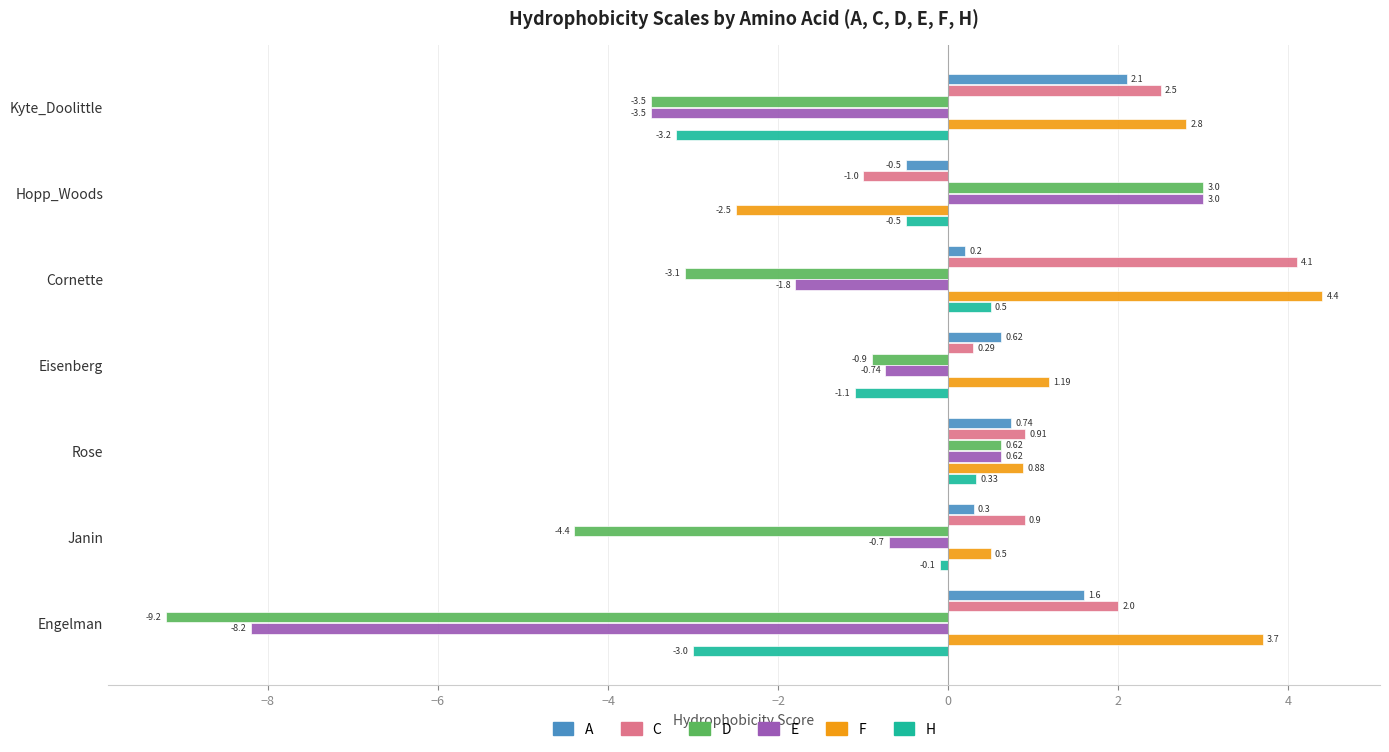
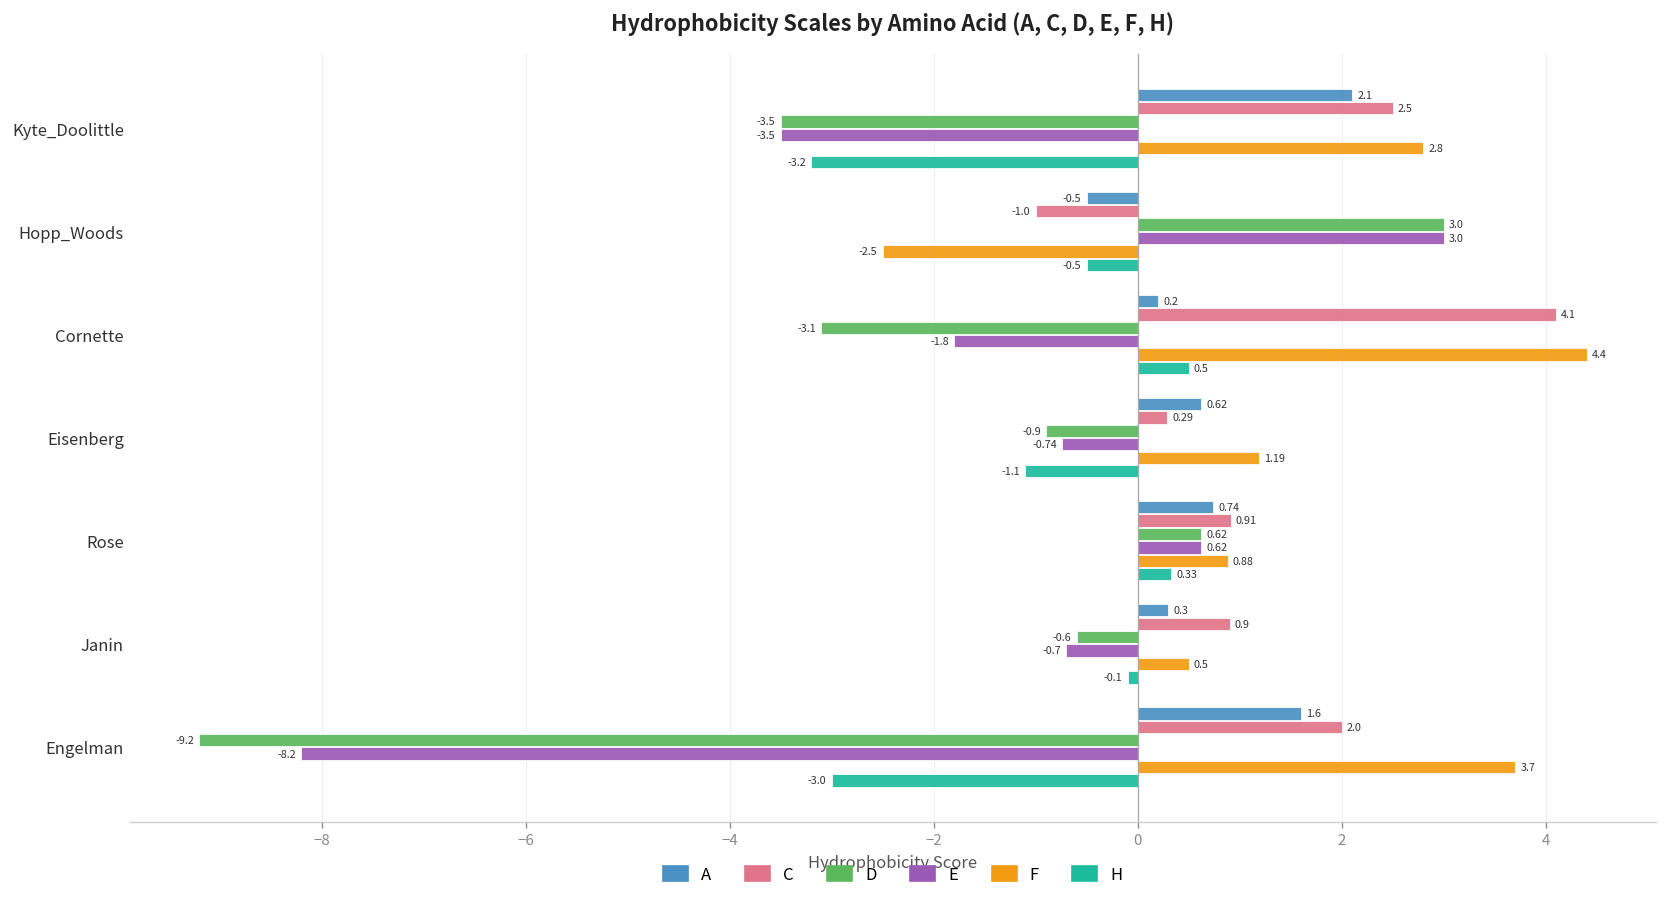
  {
    "A": {
      "Kyte_Doolittle": 2.1,
      "Hopp_Woods": -0.5,
      "Cornette": 0.2,
      "Eisenberg": 0.62,
      "Rose": 0.74,
      "Janin": 0.3,
      "Engelman": 1.6
    },
    "C": {
      "Kyte_Doolittle": 2.5,
      "Hopp_Woods": -1.0,
      "Cornette": 4.1,
      "Eisenberg": 0.29,
      "Rose": 0.91,
      "Janin": 0.9,
      "Engelman": 2.0
    },
    "D": {
      "Kyte_Doolittle": -3.5,
      "Hopp_Woods": 3.0,
      "Cornette": -3.1,
      "Eisenberg": -0.9,
      "Rose": 0.62,
-     "Janin": -4.4,
+     "Janin": -0.6,
      "Engelman": -9.2
    },
    "E": {
      "Kyte_Doolittle": -3.5,
      "Hopp_Woods": 3.0,
      "Cornette": -1.8,
      "Eisenberg": -0.74,
      "Rose": 0.62,
      "Janin": -0.7,
      "Engelman": -8.2
    },
    "F": {
      "Kyte_Doolittle": 2.8,
      "Hopp_Woods": -2.5,
      "Cornette": 4.4,
      "Eisenberg": 1.19,
      "Rose": 0.88,
      "Janin": 0.5,
      "Engelman": 3.7
    },
    "H": {
      "Kyte_Doolittle": -3.2,
      "Hopp_Woods": -0.5,
      "Cornette": 0.5,
      "Eisenberg": -1.1,
      "Rose": 0.33,
      "Janin": -0.1,
      "Engelman": -3.0
    }
  }
